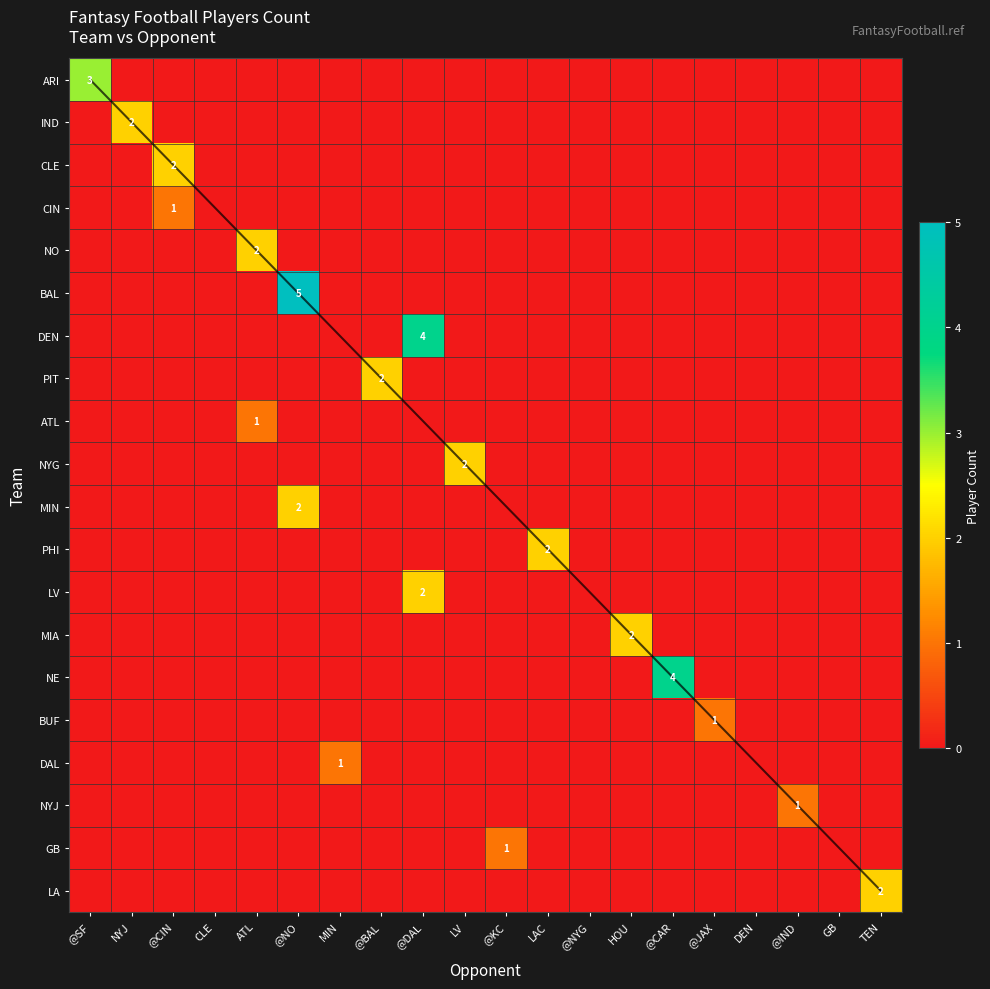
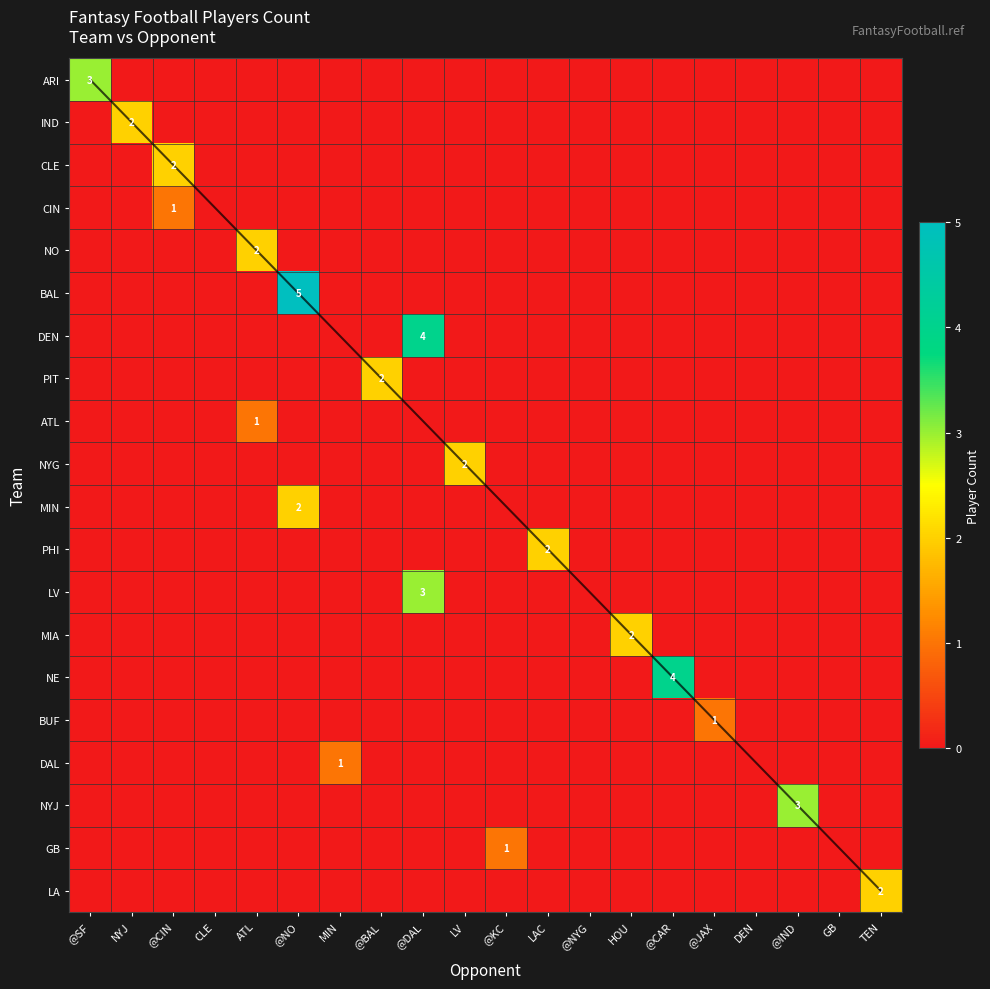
  {
    "CIN": {
      "@CIN": 1
    },
    "DEN": {
      "@DAL": 4
    },
    "ATL": {
      "ATL": 1
    },
    "MIN": {
      "@NO": 2
    },
    "LV": {
-     "@DAL": 2
+     "@DAL": 3
    },
    "DAL": {
      "MIN": 1
    },
    "NYJ": {
-     "@IND": 1
+     "@IND": 3
    },
    "GB": {
      "@KC": 1
    }
  }
